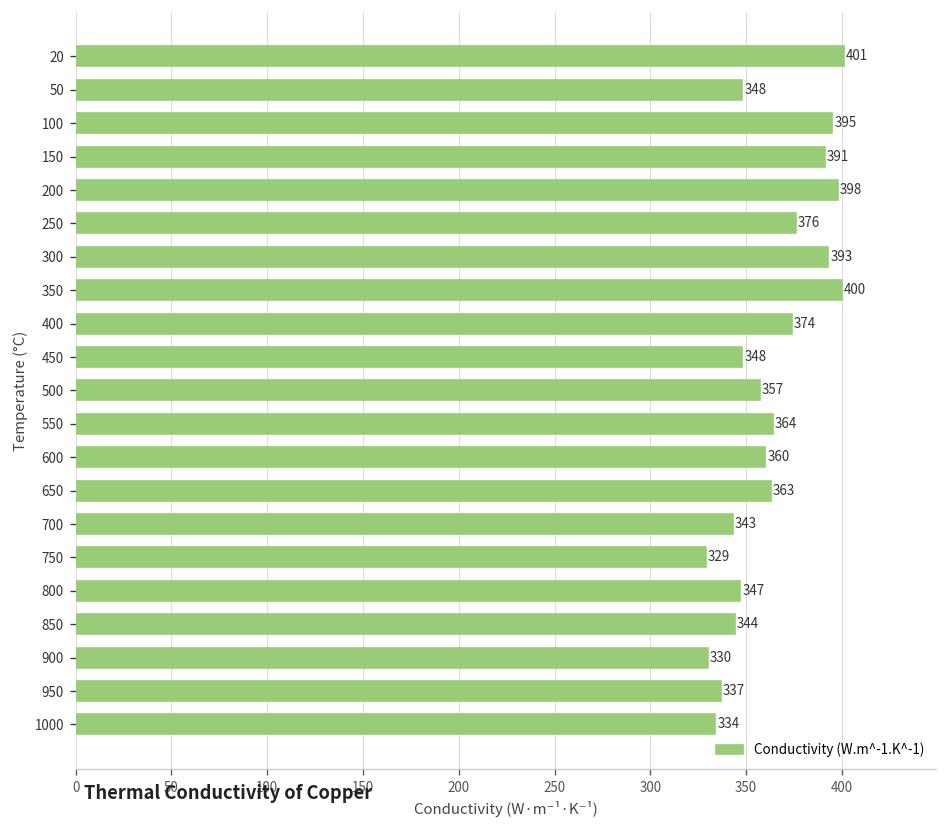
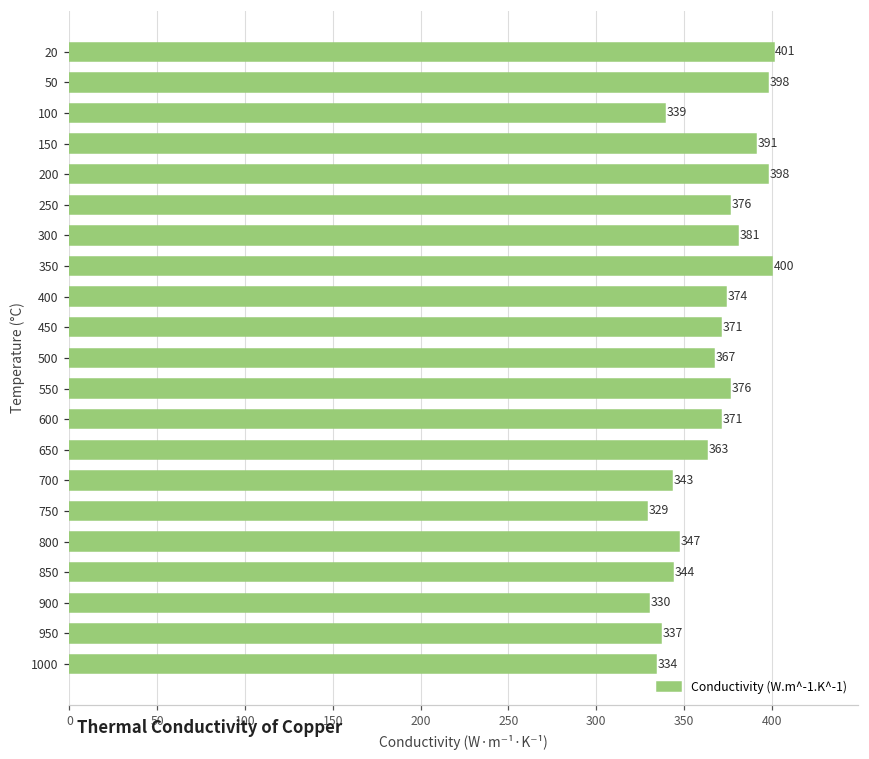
  {
    "20": 401,
-   "50": 348,
-   "100": 395,
+   "50": 398,
+   "100": 339,
    "150": 391,
    "200": 398,
    "250": 376,
-   "300": 393,
+   "300": 381,
    "350": 400,
    "400": 374,
-   "450": 348,
-   "500": 357,
-   "550": 364,
-   "600": 360,
+   "450": 371,
+   "500": 367,
+   "550": 376,
+   "600": 371,
    "650": 363,
    "700": 343,
    "750": 329,
    "800": 347,
    "850": 344,
    "900": 330,
    "950": 337,
    "1000": 334
  }
